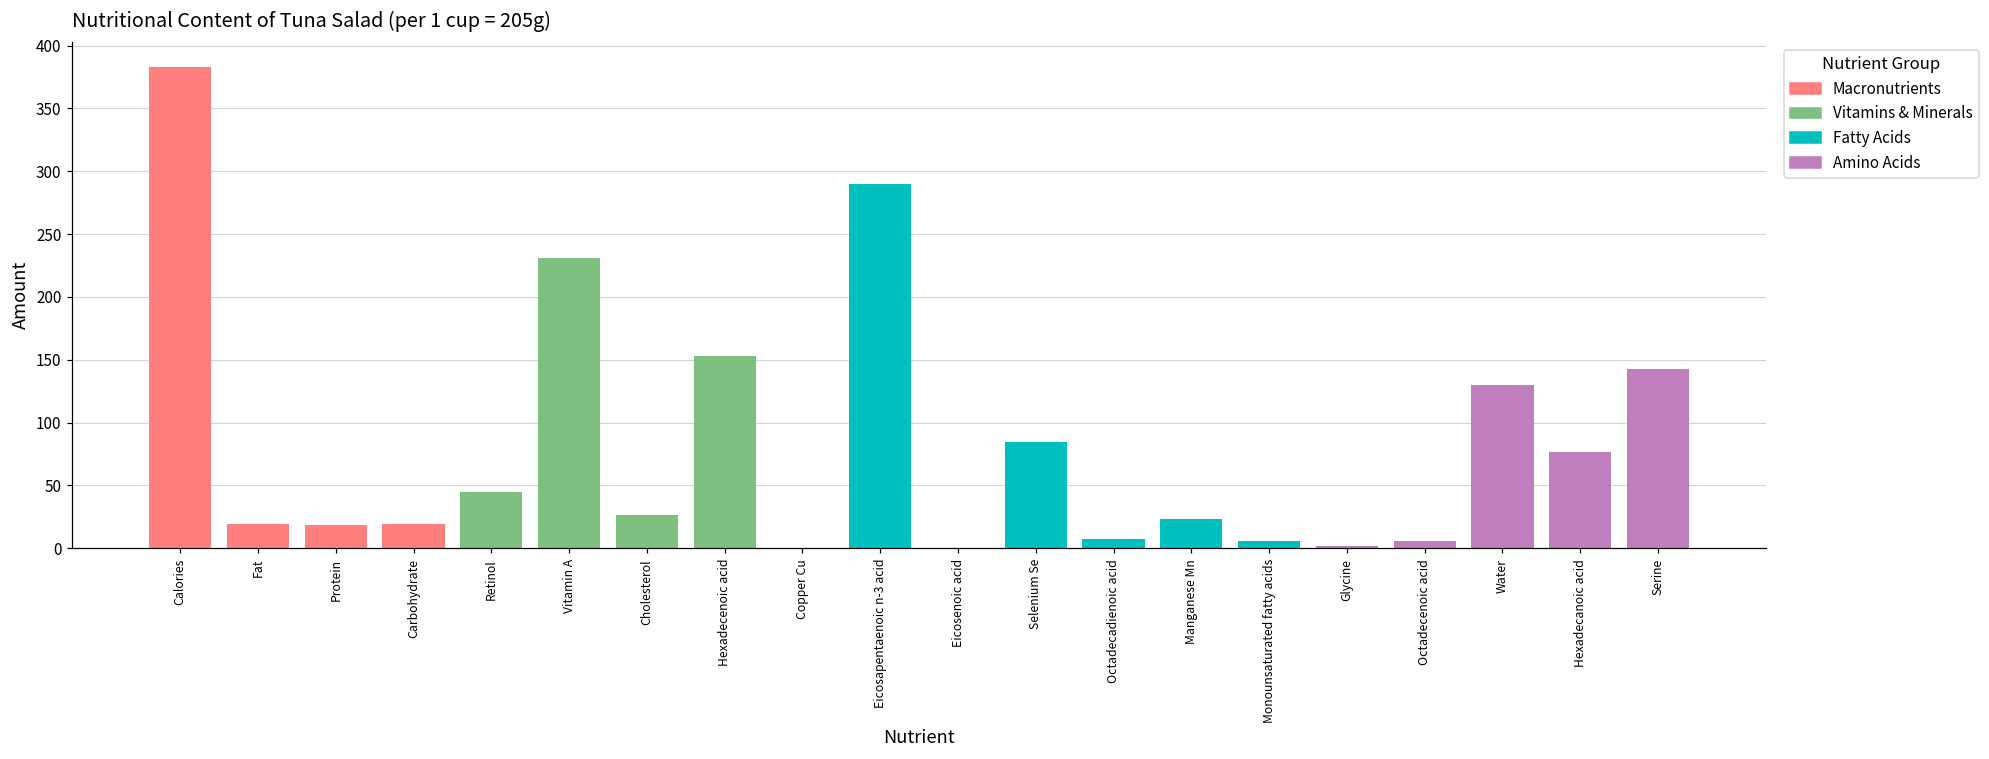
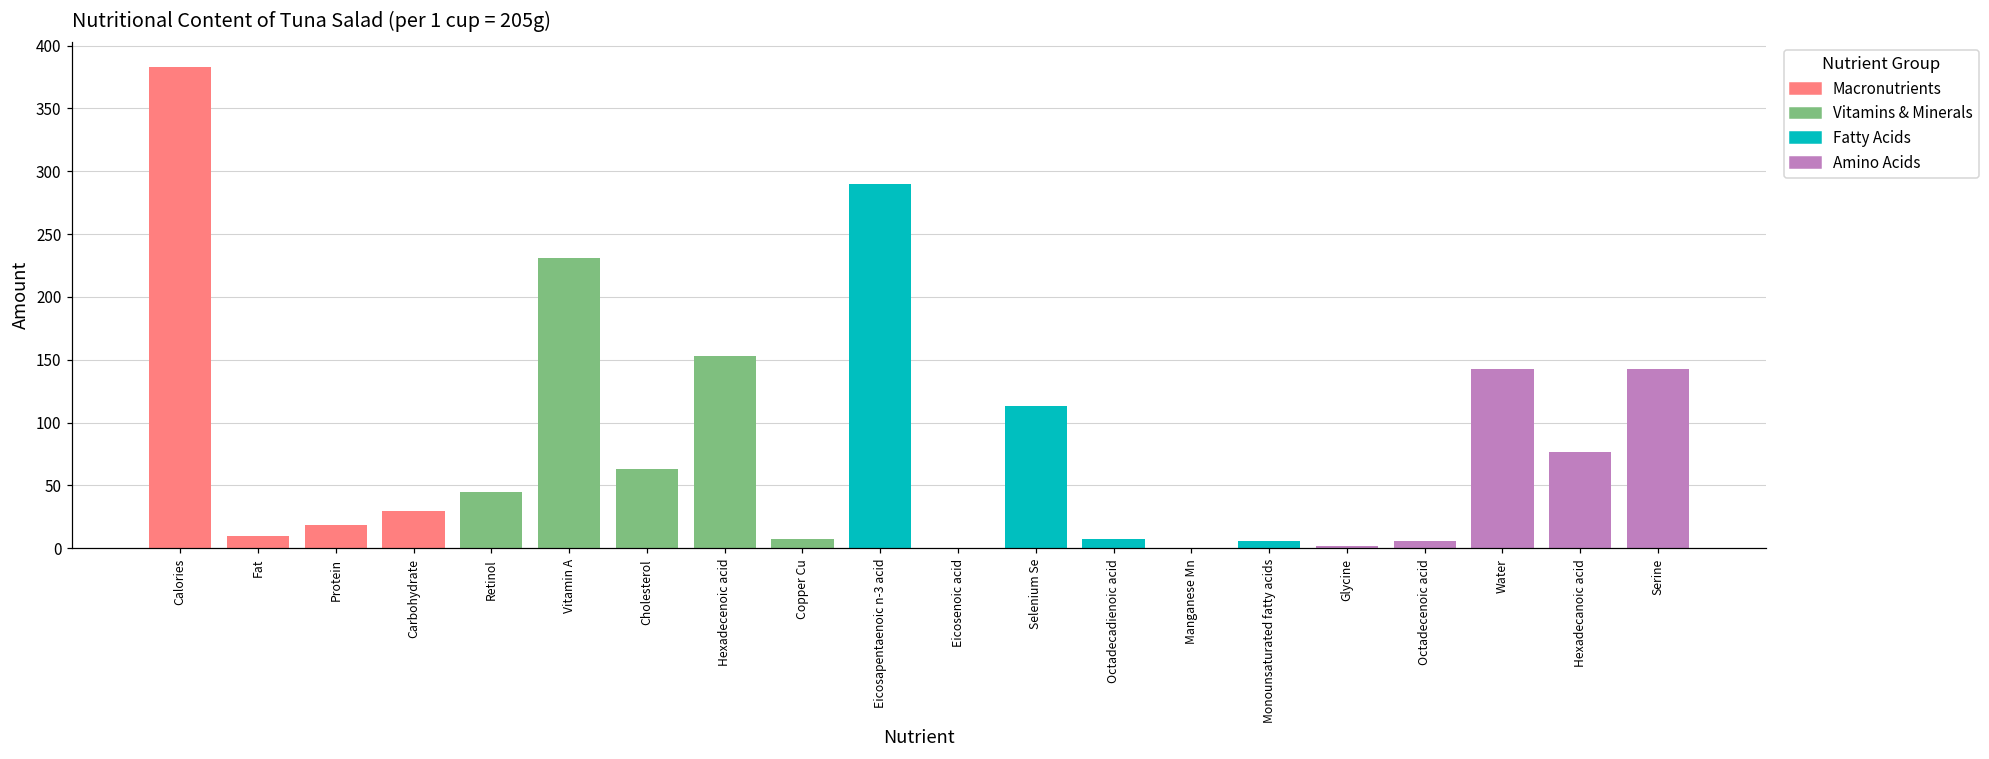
  {
    "Calories": 383,
-   "Fat": 19,
+   "Fat": 9,
    "Protein": 19,
-   "Carbohydrate": 19,
+   "Carbohydrate": 29,
    "Retinol": 45,
    "Vitamin A": 231,
-   "Cholesterol": 27,
+   "Cholesterol": 63,
    "Hexadecenoic acid": 153,
-   "Copper Cu": 0,
+   "Copper Cu": 7,
    "Eicosapentaenoic n-3 acid": 289,
-   "Selenium Se": 85,
+   "Selenium Se": 113,
    "Octadecadienoic acid": 8,
-   "Manganese Mn": 23,
+   "Manganese Mn": 0,
    "Monounsaturated fatty acids": 6,
    "Octadecenoic acid": 6,
-   "Water": 129,
+   "Water": 143,
    "Hexadecanoic acid": 77,
    "Serine": 142
  }
